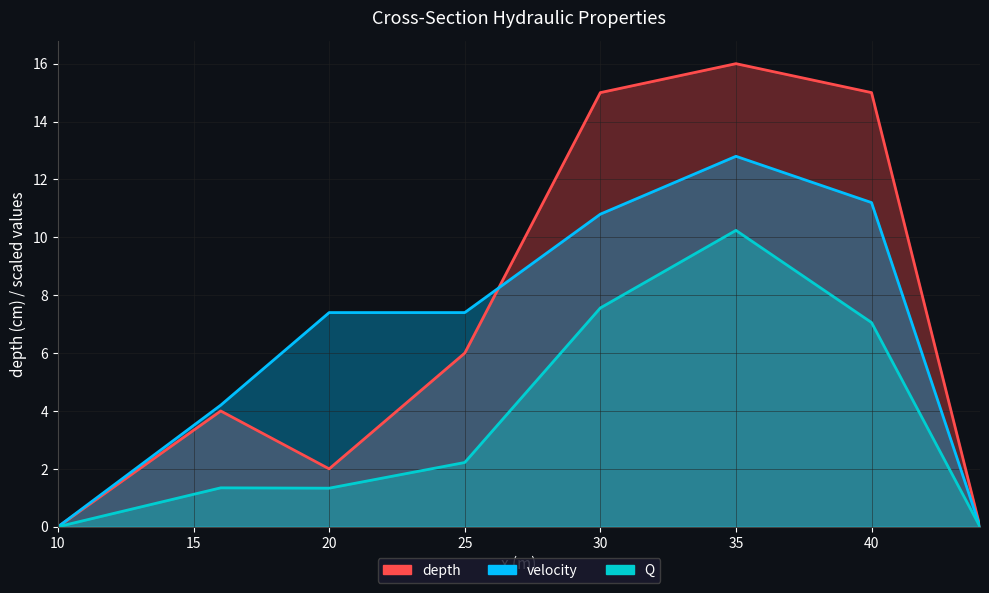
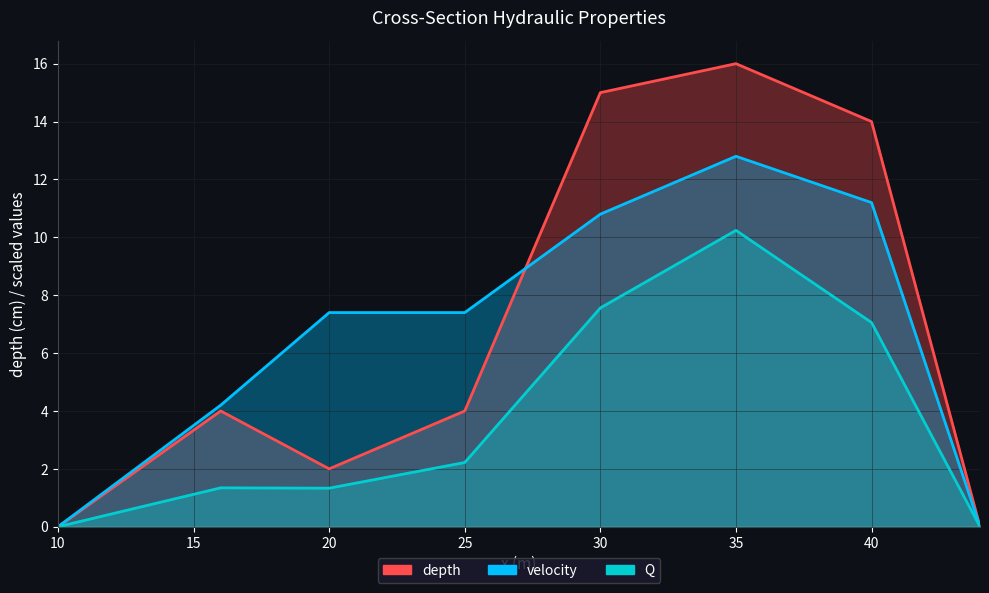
  {
    "depth": {
      "20": 2,
-     "25": 6,
+     "25": 4,
      "30": 15,
      "35": 16,
-     "40": 15
+     "40": 14
    }
  }
